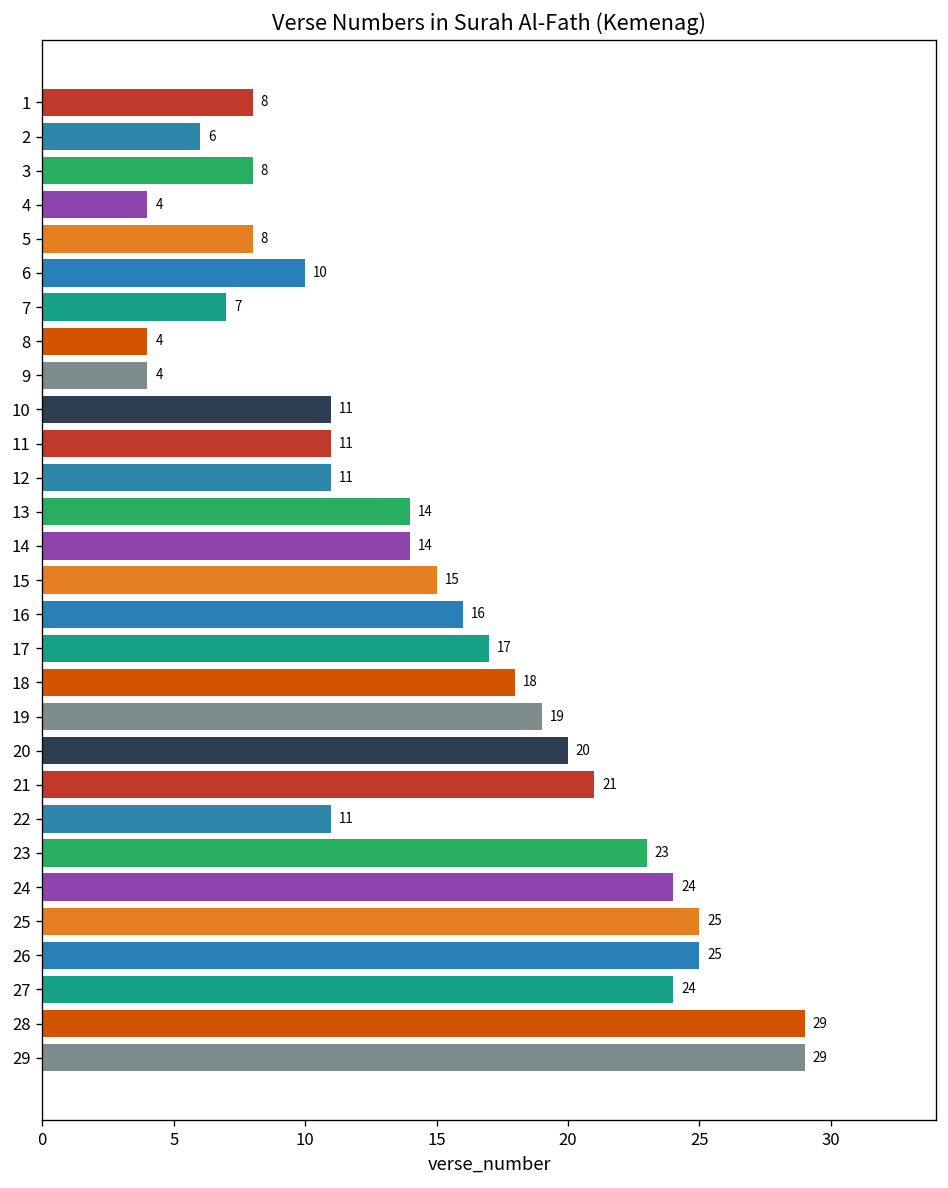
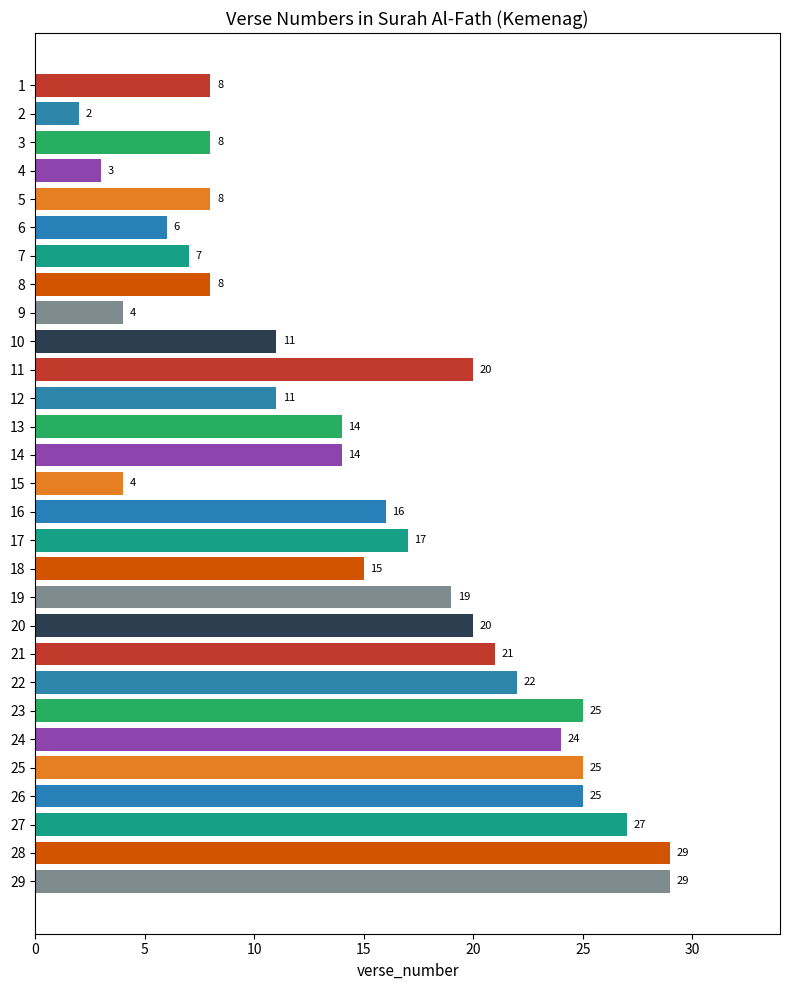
  {
    "1": 8,
-   "2": 6,
+   "2": 2,
    "3": 8,
-   "4": 4,
+   "4": 3,
    "5": 8,
-   "6": 10,
+   "6": 6,
    "7": 7,
-   "8": 4,
+   "8": 8,
    "9": 4,
    "10": 11,
-   "11": 11,
+   "11": 20,
    "12": 11,
    "13": 14,
    "14": 14,
-   "15": 15,
+   "15": 4,
    "16": 16,
    "17": 17,
-   "18": 18,
+   "18": 15,
    "19": 19,
    "20": 20,
    "21": 21,
-   "22": 11,
-   "23": 23,
+   "22": 22,
+   "23": 25,
    "24": 24,
    "25": 25,
    "26": 25,
-   "27": 24,
+   "27": 27,
    "28": 29,
    "29": 29
  }
